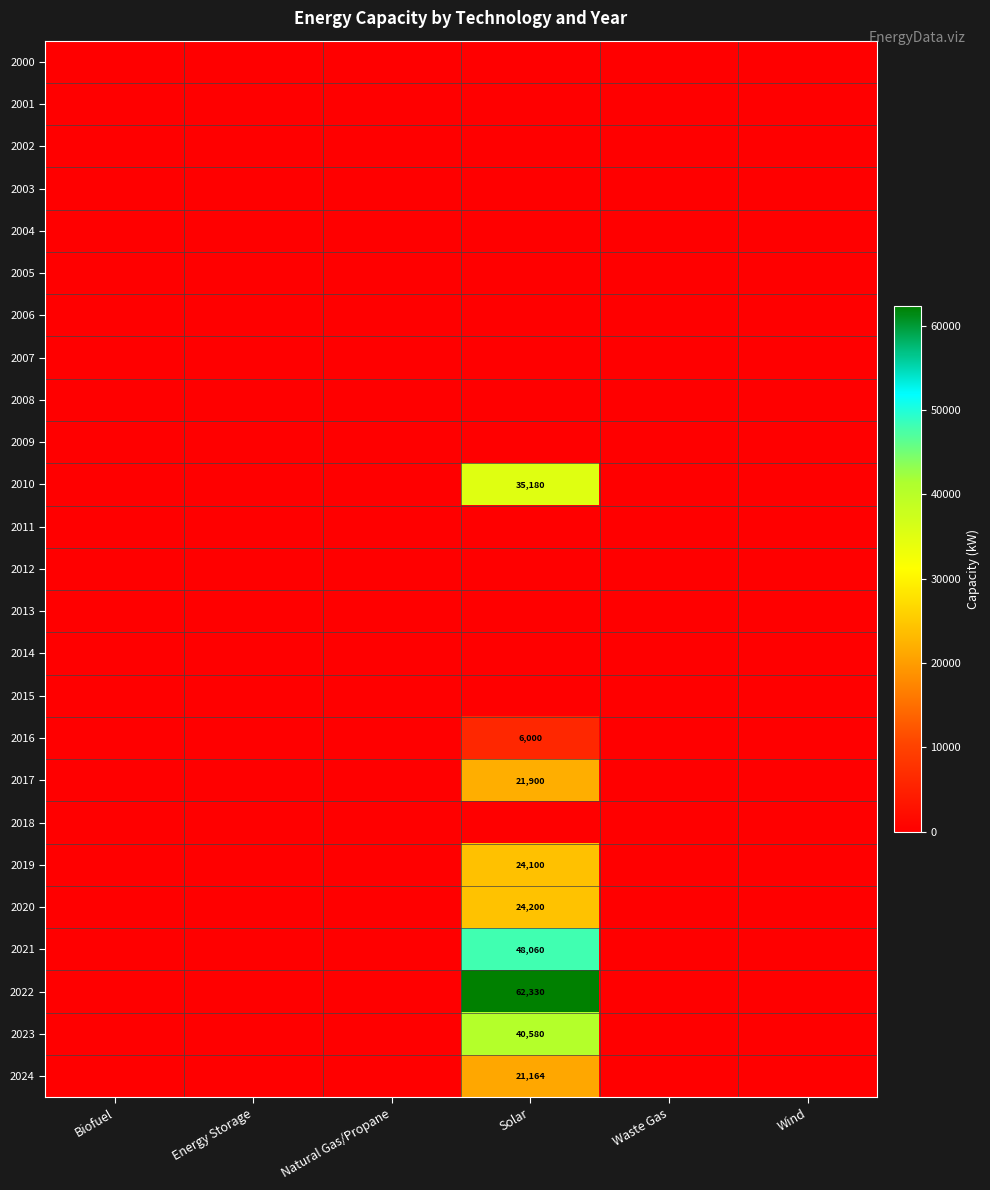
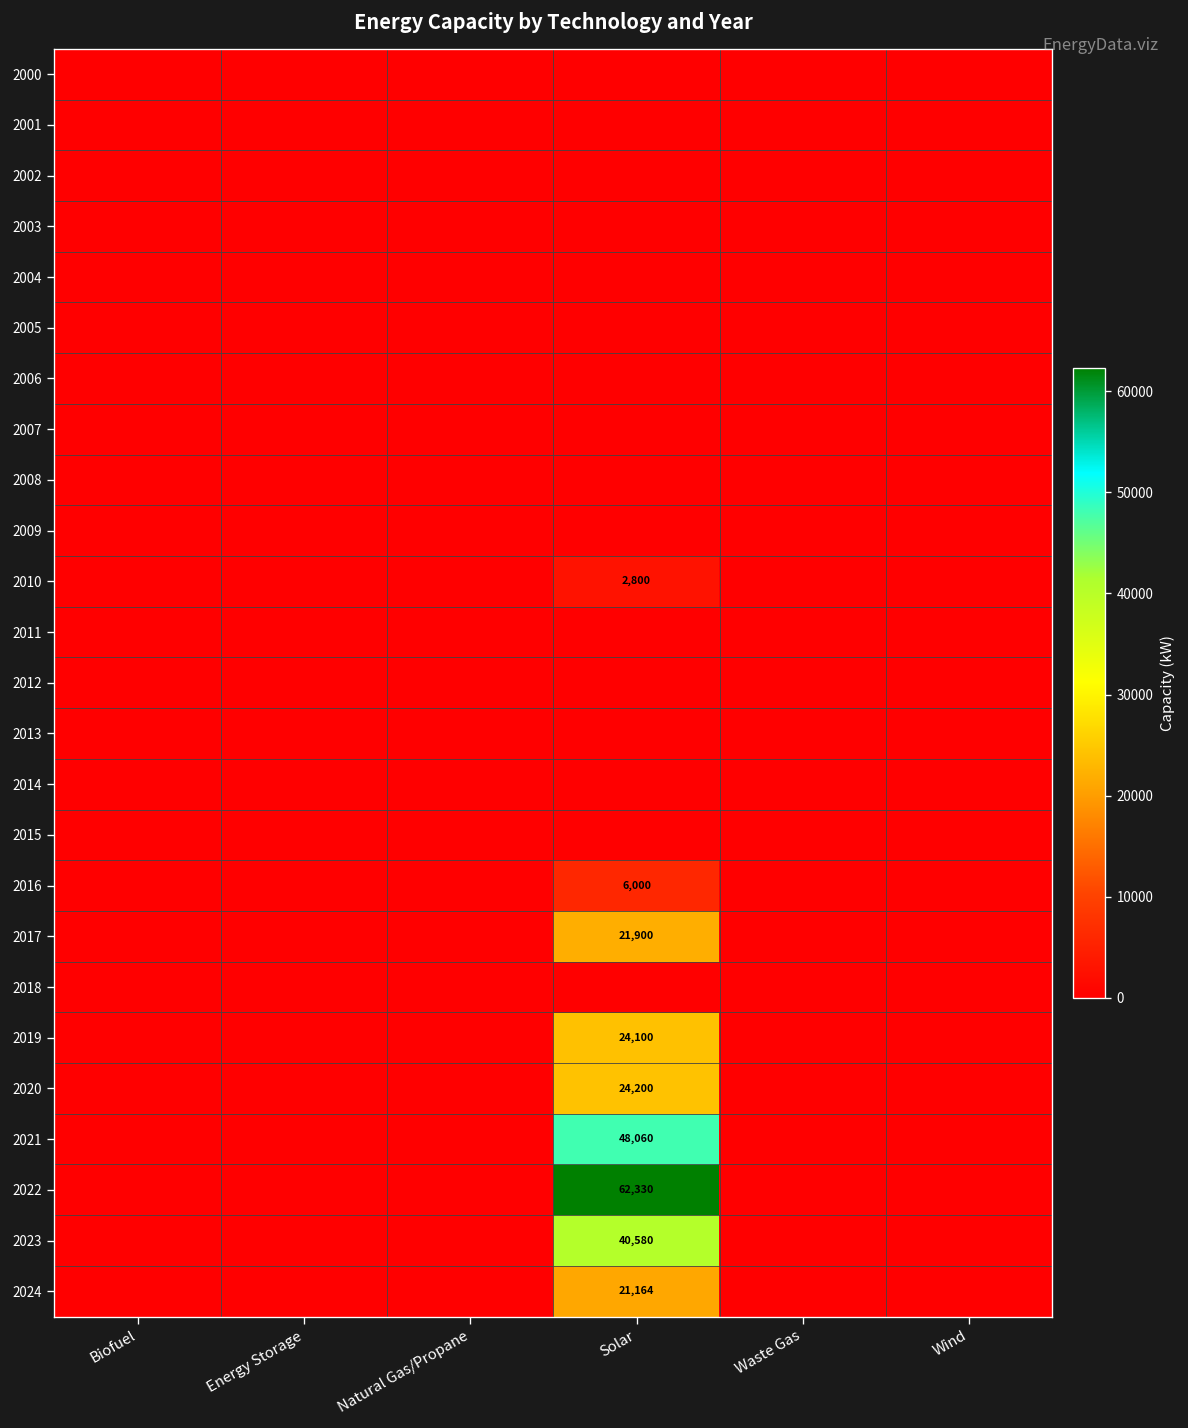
  {
    "2010": {
-     "Solar": "35,180"
+     "Solar": "2,800"
    },
    "2016": {
      "Solar": "6,000"
    },
    "2017": {
      "Solar": "21,900"
    },
    "2019": {
      "Solar": "24,100"
    },
    "2020": {
      "Solar": "24,200"
    },
    "2021": {
      "Solar": "48,060"
    },
    "2022": {
      "Solar": "62,330"
    },
    "2023": {
      "Solar": "40,580"
    },
    "2024": {
      "Solar": "21,164"
    }
  }
